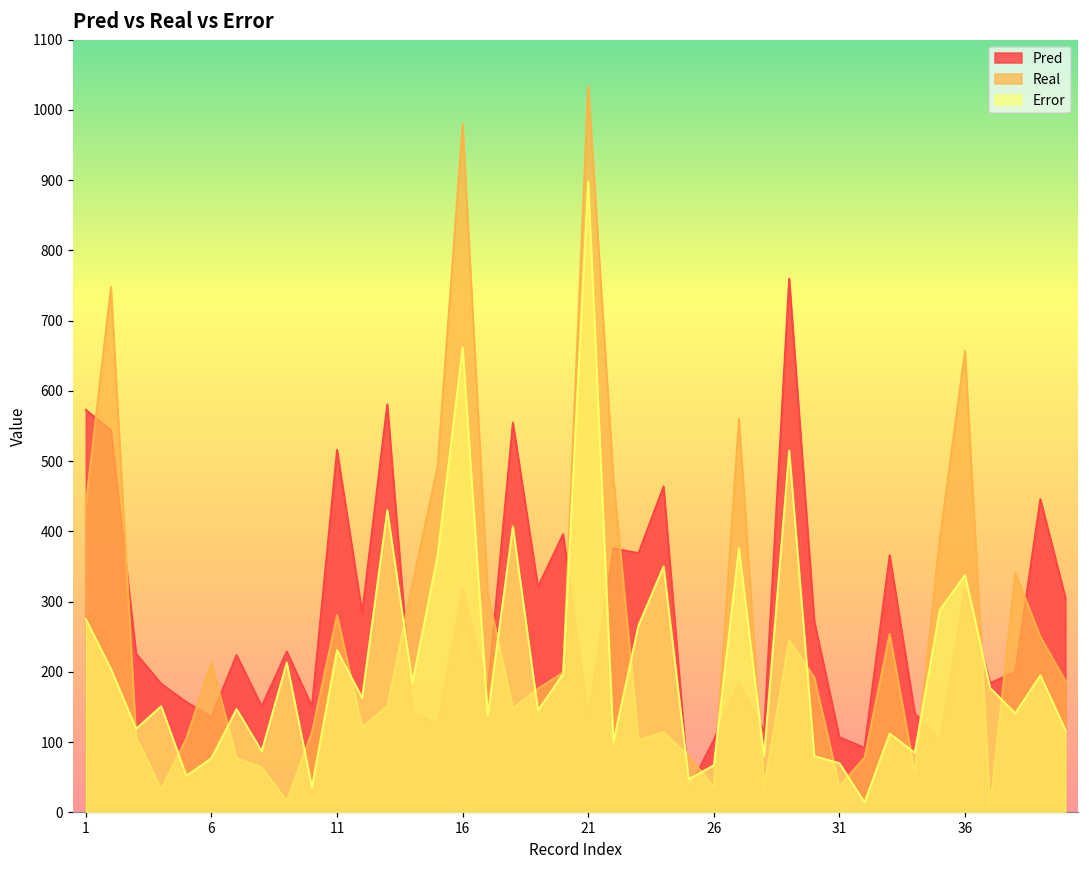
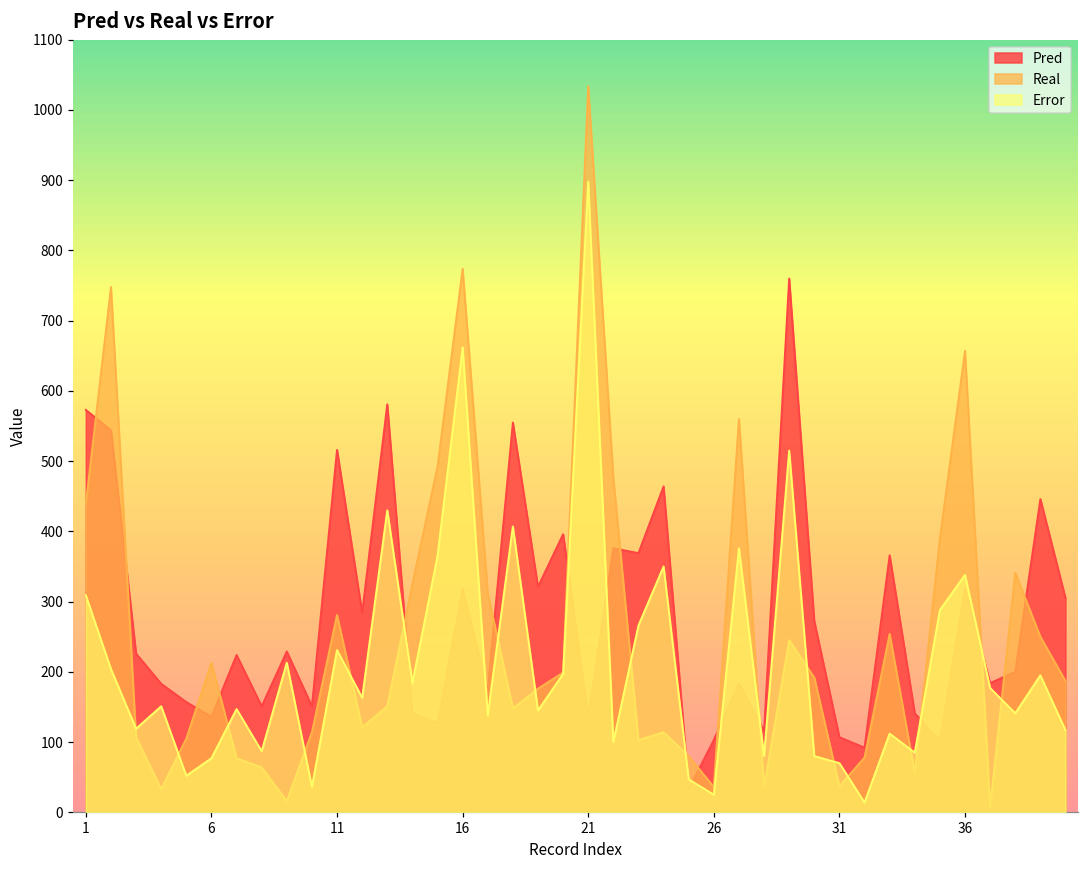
  {
    "Pred": {
      "1": 570,
      "6": 140,
      "11": 520,
      "16": 320,
      "21": 140,
      "26": 100,
      "31": 110,
      "36": 320
    },
    "Real": {
      "1": 440,
      "6": 210,
      "11": 280,
-     "16": 980,
+     "16": 770,
      "21": 1030,
      "26": 40,
      "31": 40,
      "36": 660
    },
    "Error": {
-     "1": 280,
+     "1": 310,
      "6": 80,
      "11": 230,
      "16": 660,
      "21": 900,
-     "26": 70,
+     "26": 30,
      "31": 70,
      "36": 340
    }
  }
